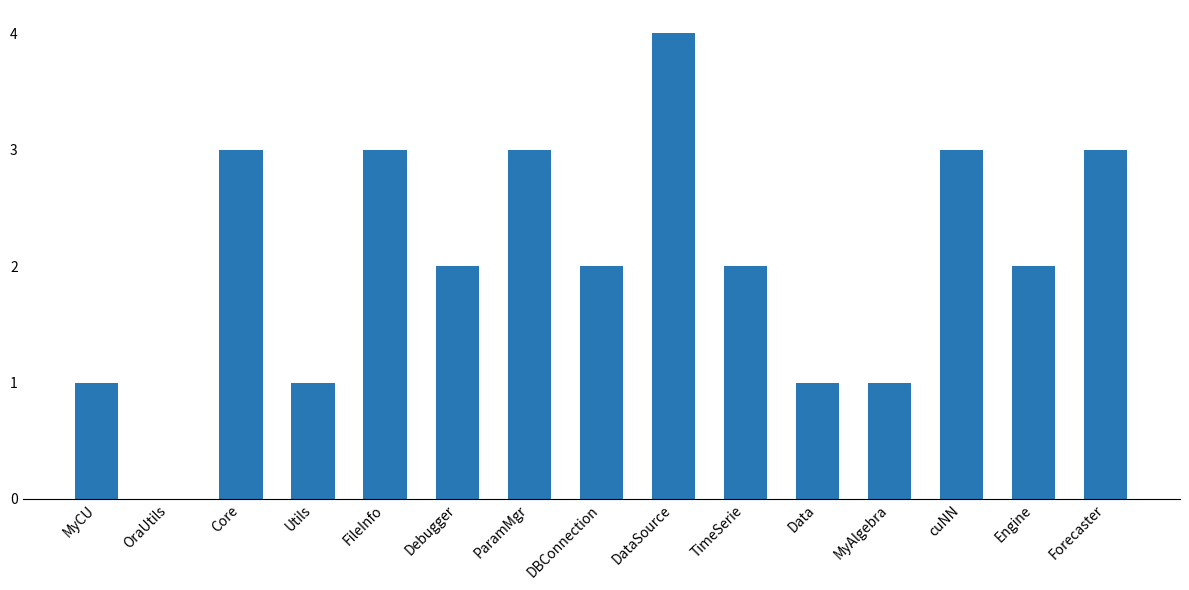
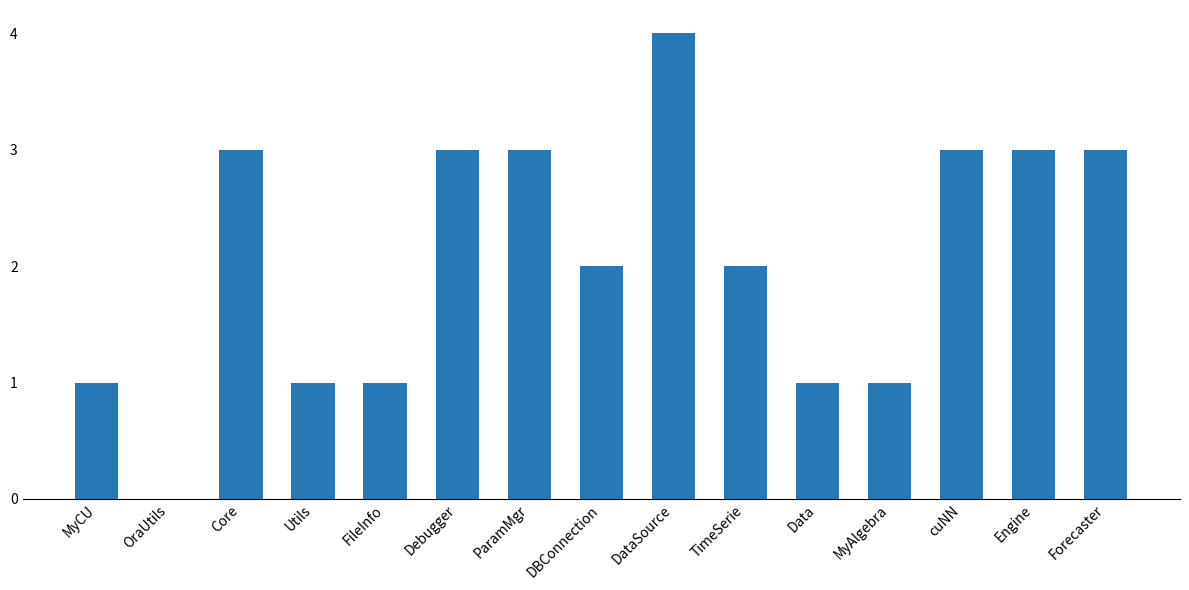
  {
    "MyCU": 1,
    "OraUtils": 0,
    "Core": 3,
    "Utils": 1,
-   "FileInfo": 3,
-   "Debugger": 2,
+   "FileInfo": 1,
+   "Debugger": 3,
    "ParamMgr": 3,
    "DBConnection": 2,
    "DataSource": 4,
    "TimeSerie": 2,
    "Data": 1,
    "MyAlgebra": 1,
    "cuNN": 3,
-   "Engine": 2,
+   "Engine": 3,
    "Forecaster": 3
  }
